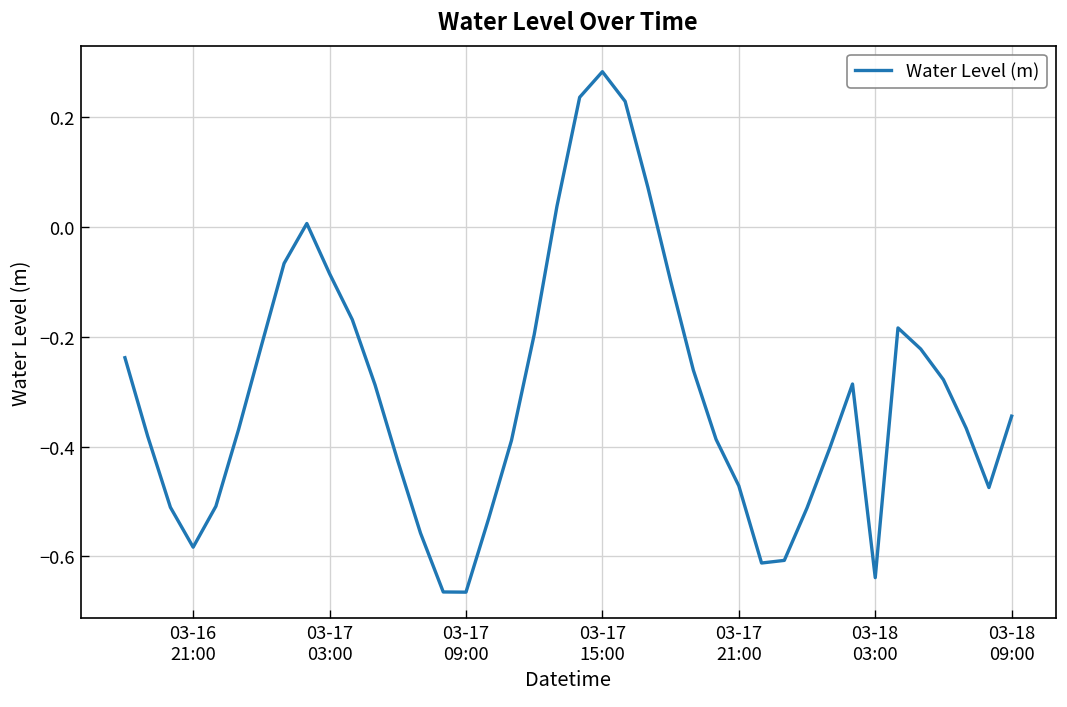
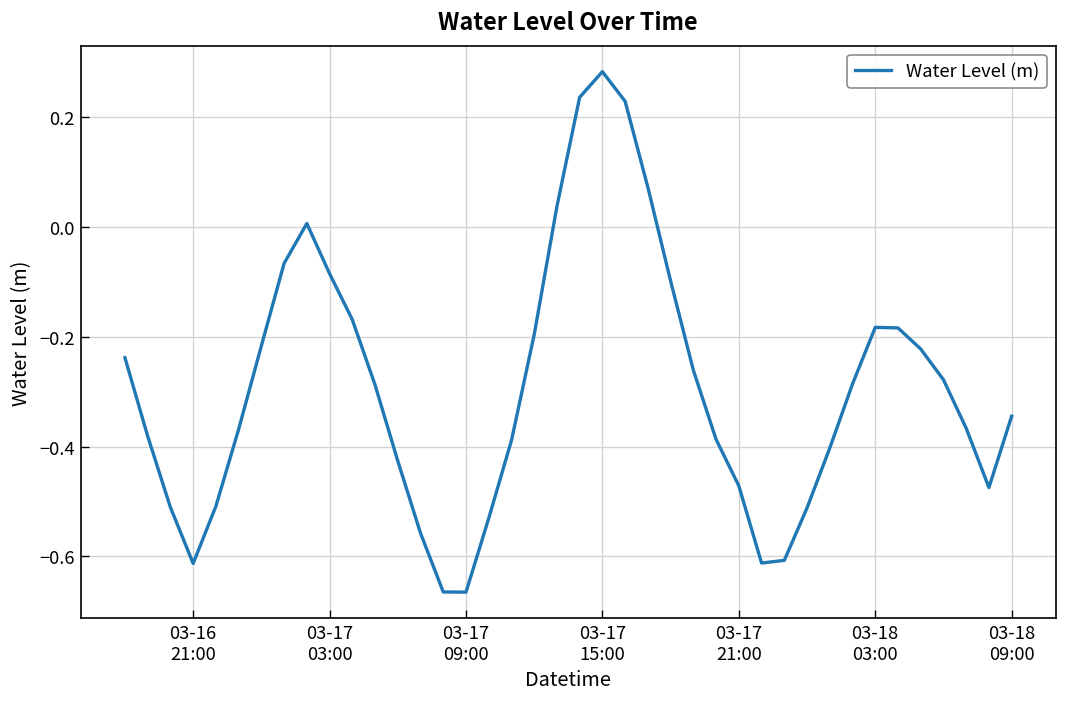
  {
-   "03-16 21:00": -0.58,
+   "03-16 21:00": -0.61,
    "03-17 03:00": -0.08,
    "03-17 09:00": -0.67,
    "03-17 15:00": 0.28,
    "03-17 21:00": -0.47,
-   "03-18 03:00": -0.64,
+   "03-18 03:00": -0.18,
    "03-18 09:00": -0.34
  }
